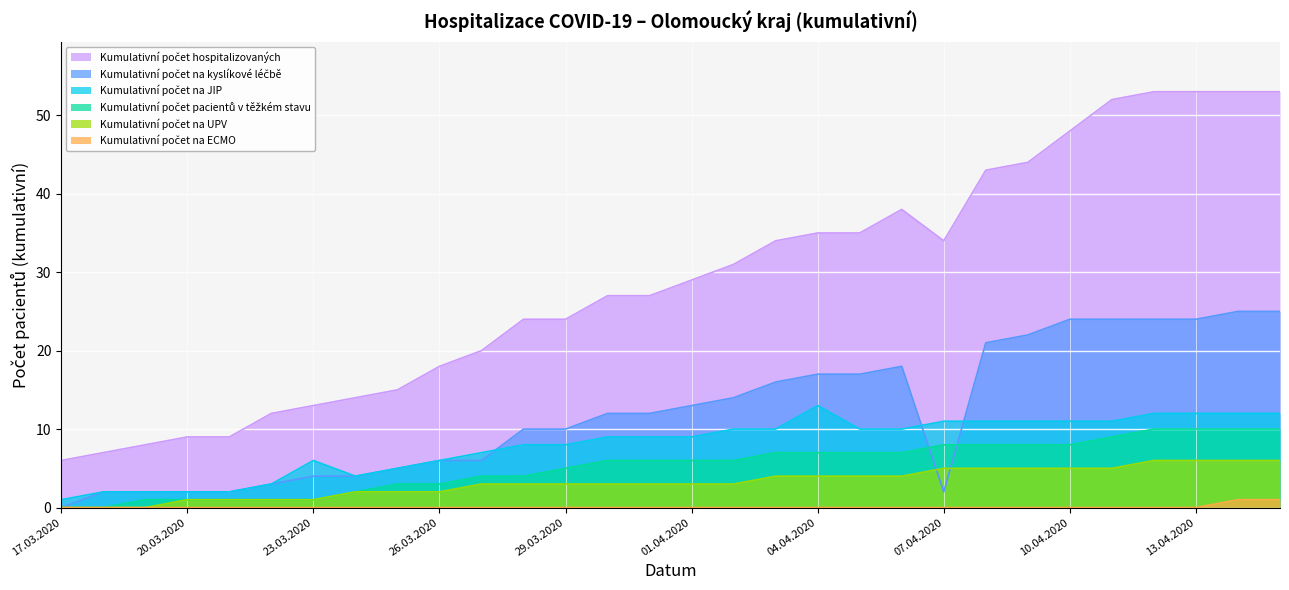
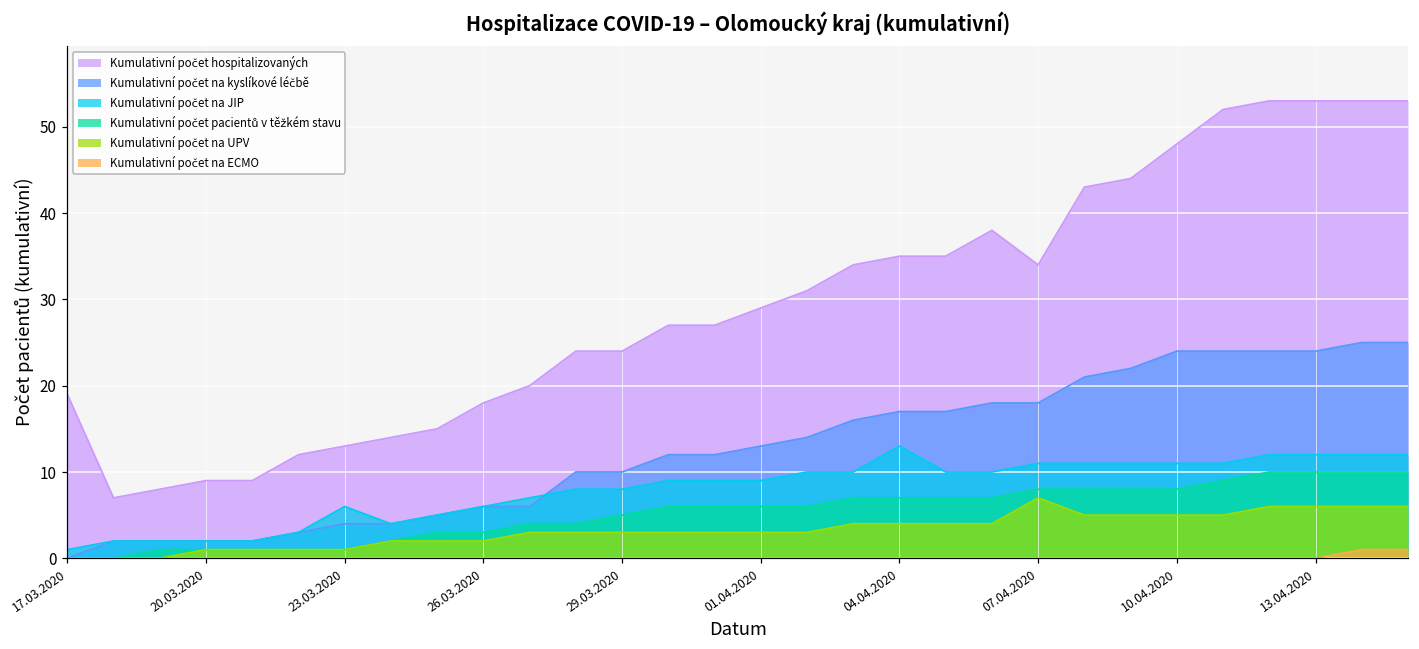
  {
    "Kumulativní počet hospitalizovaných": {
-     "17.03.2020": 6,
+     "17.03.2020": 19,
      "20.03.2020": 9,
      "23.03.2020": 13,
      "26.03.2020": 18,
      "29.03.2020": 24,
      "01.04.2020": 29,
      "04.04.2020": 35,
      "07.04.2020": 34,
      "10.04.2020": 48,
      "13.04.2020": 53
    },
    "Kumulativní počet na kyslíkové léčbě": {
      "23.03.2020": 4,
      "29.03.2020": 10,
      "01.04.2020": 13,
      "04.04.2020": 17,
-     "07.04.2020": 2,
+     "07.04.2020": 18,
      "10.04.2020": 24,
      "13.04.2020": 24
    },
    "Kumulativní počet na JIP": {
      "17.03.2020": 1,
      "23.03.2020": 6,
      "29.03.2020": 8,
      "01.04.2020": 9,
      "04.04.2020": 13,
      "07.04.2020": 11,
      "10.04.2020": 11,
      "13.04.2020": 12
    },
    "Kumulativní počet pacientů v těžkém stavu": {
      "26.03.2020": 3,
      "29.03.2020": 5,
      "01.04.2020": 6,
      "04.04.2020": 7,
      "07.04.2020": 8,
      "10.04.2020": 8,
      "13.04.2020": 10
    },
    "Kumulativní počet na UPV": {
      "26.03.2020": 2,
      "29.03.2020": 3,
      "01.04.2020": 3,
      "04.04.2020": 4,
-     "07.04.2020": 5,
+     "07.04.2020": 7,
      "10.04.2020": 5,
      "13.04.2020": 6
    },
    "Kumulativní počet na ECMO": {
      "20.03.2020": 0,
      "23.03.2020": 0,
      "26.03.2020": 0,
      "29.03.2020": 0,
      "01.04.2020": 0,
      "04.04.2020": 0,
      "07.04.2020": 0,
      "10.04.2020": 0,
      "13.04.2020": 0
    }
  }
